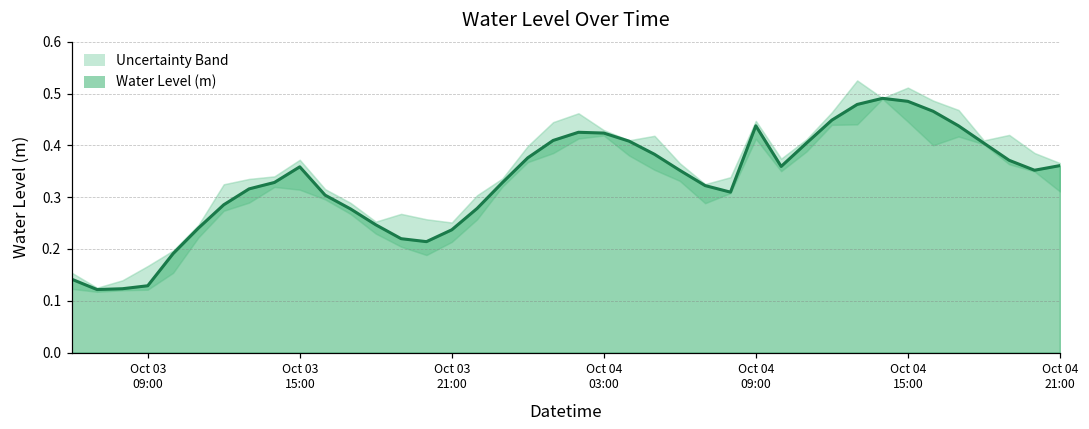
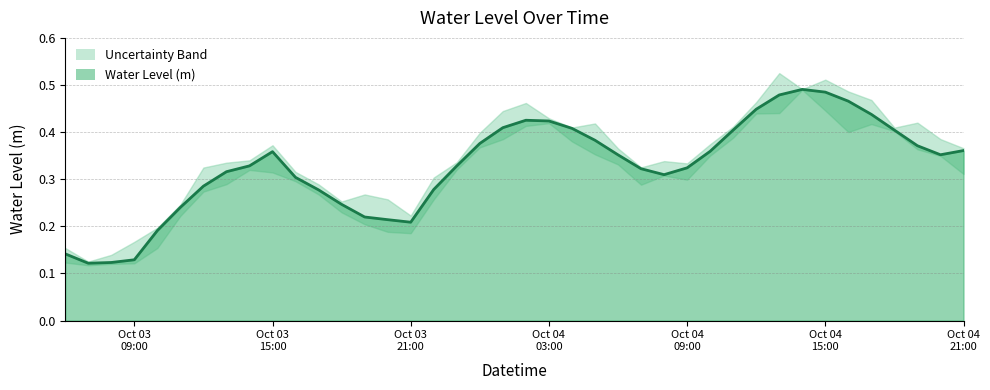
  {
    "Water Level (m)": {
      "Oct 03 09:00": 0.13,
      "Oct 03 15:00": 0.36,
-     "Oct 03 21:00": 0.24,
+     "Oct 03 21:00": 0.21,
      "Oct 04 03:00": 0.42,
-     "Oct 04 09:00": 0.44,
+     "Oct 04 09:00": 0.32,
      "Oct 04 15:00": 0.48
    }
  }
